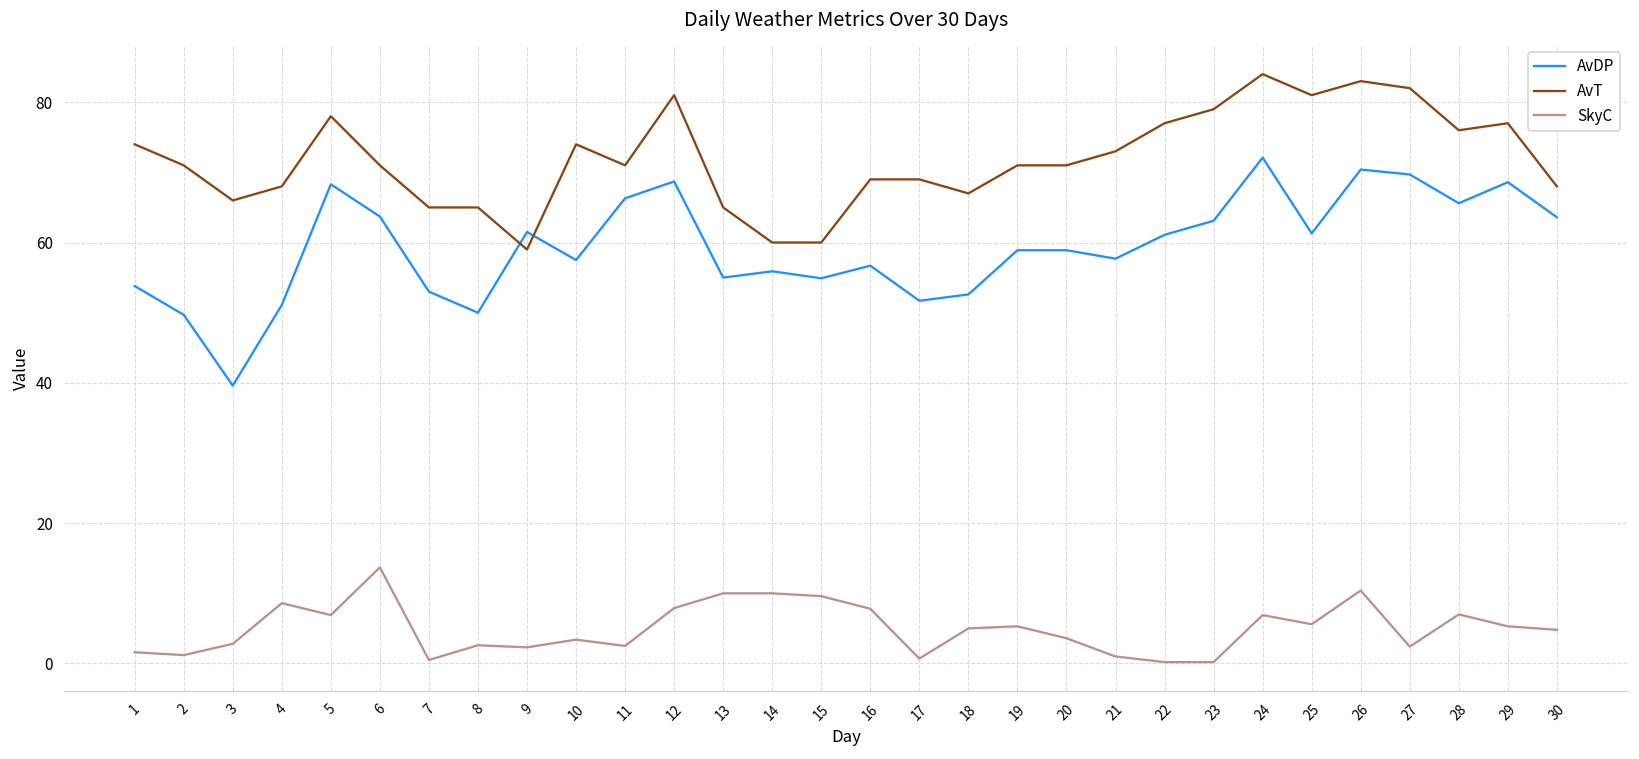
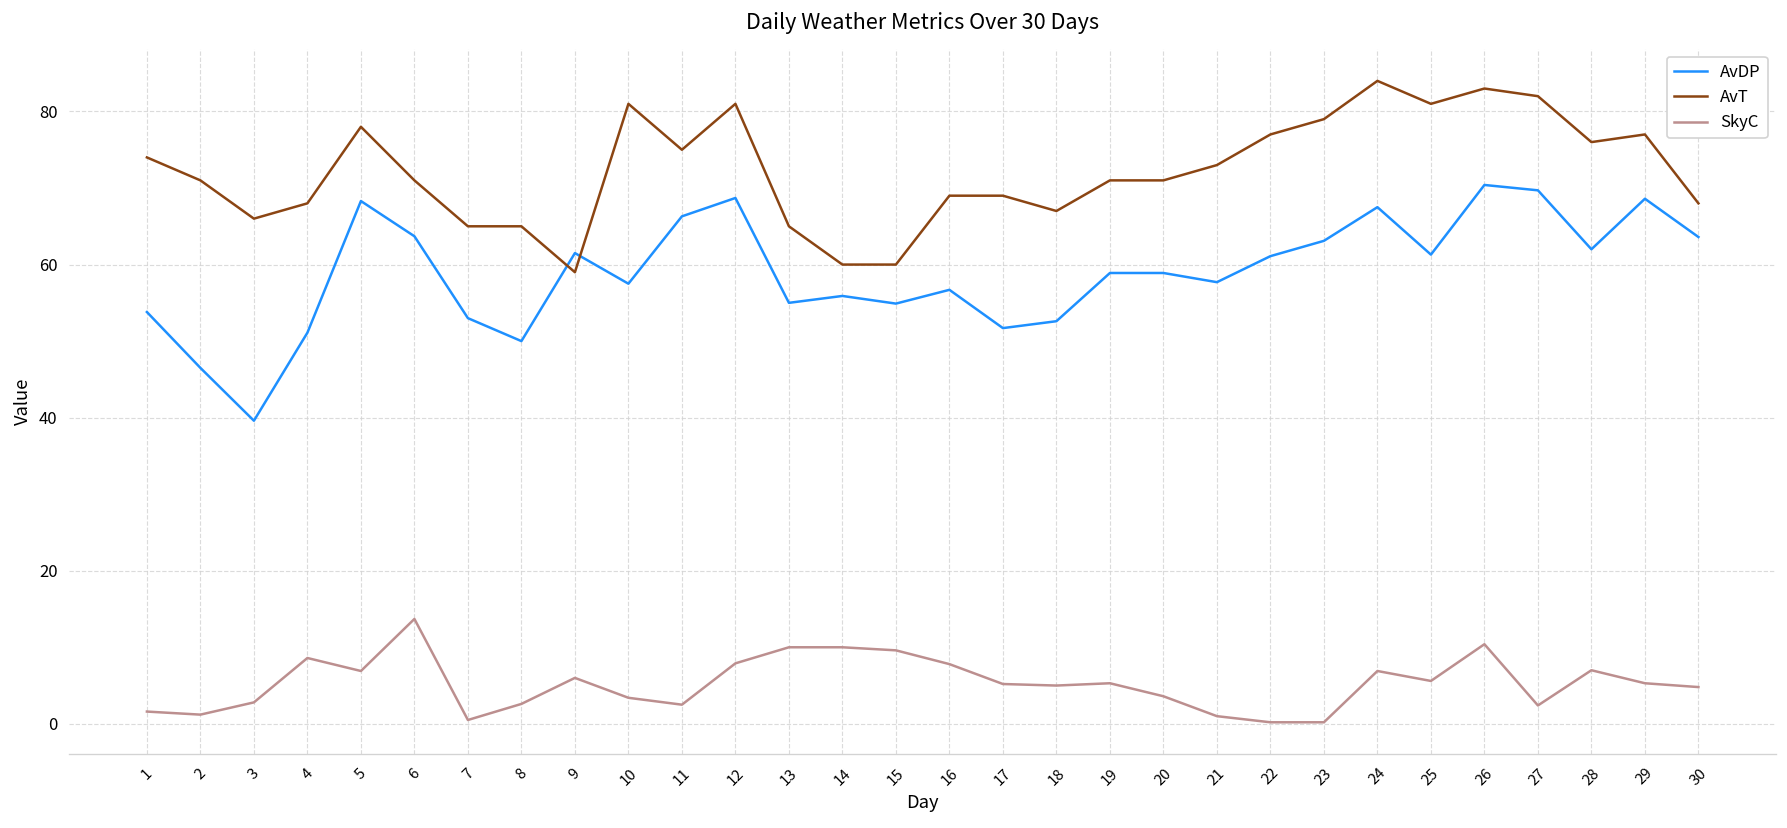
  {
    "AvDP": {
      "1": 54,
-     "2": 50,
+     "2": 47,
      "3": 40,
      "4": 51,
      "5": 68,
      "6": 64,
      "7": 53,
      "8": 50,
      "9": 62,
      "10": 58,
      "11": 66,
      "12": 69,
      "13": 55,
      "14": 56,
      "15": 55,
      "16": 57,
      "17": 52,
      "18": 53,
      "19": 59,
      "20": 59,
      "21": 58,
      "22": 61,
      "23": 63,
-     "24": 72,
+     "24": 68,
      "25": 61,
      "26": 70,
      "27": 70,
-     "28": 66,
+     "28": 62,
      "29": 69,
      "30": 64
    },
    "AvT": {
      "1": 74,
      "2": 71,
      "3": 66,
      "4": 68,
      "5": 78,
      "6": 71,
      "7": 65,
      "8": 65,
      "9": 59,
-     "10": 74,
-     "11": 71,
+     "10": 81,
+     "11": 75,
      "12": 81,
      "13": 65,
      "14": 60,
      "15": 60,
      "16": 69,
      "17": 69,
      "18": 67,
      "19": 71,
      "20": 71,
      "21": 73,
      "22": 77,
      "23": 79,
      "24": 84,
      "25": 81,
      "26": 83,
      "27": 82,
      "28": 76,
      "29": 77,
      "30": 68
    },
    "SkyC": {
      "1": 2,
      "2": 1,
      "3": 3,
      "4": 9,
      "5": 7,
      "6": 14,
      "7": 1,
      "8": 3,
-     "9": 2,
+     "9": 6,
      "10": 3,
      "11": 3,
      "12": 8,
      "13": 10,
      "14": 10,
      "15": 10,
      "16": 8,
-     "17": 1,
+     "17": 5,
      "18": 5,
      "19": 5,
      "20": 4,
      "21": 1,
      "22": 0,
      "23": 0,
      "24": 7,
      "25": 6,
      "26": 10,
      "27": 2,
      "28": 7,
      "29": 5,
      "30": 5
    }
  }
